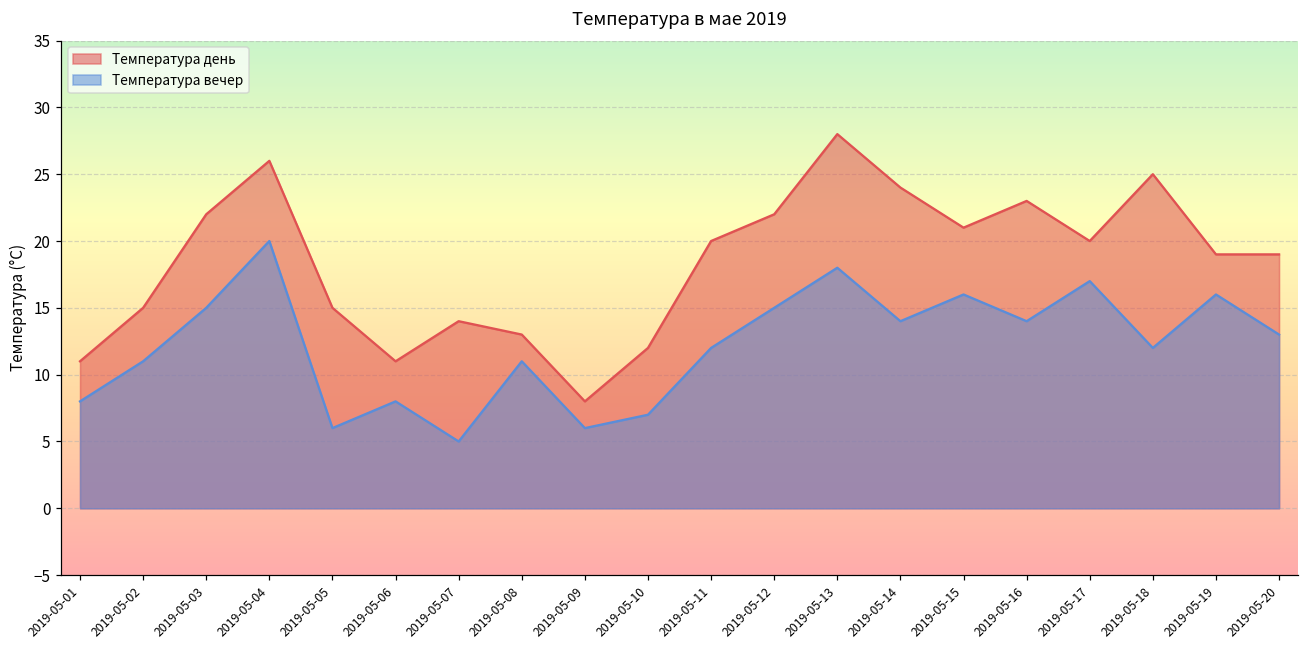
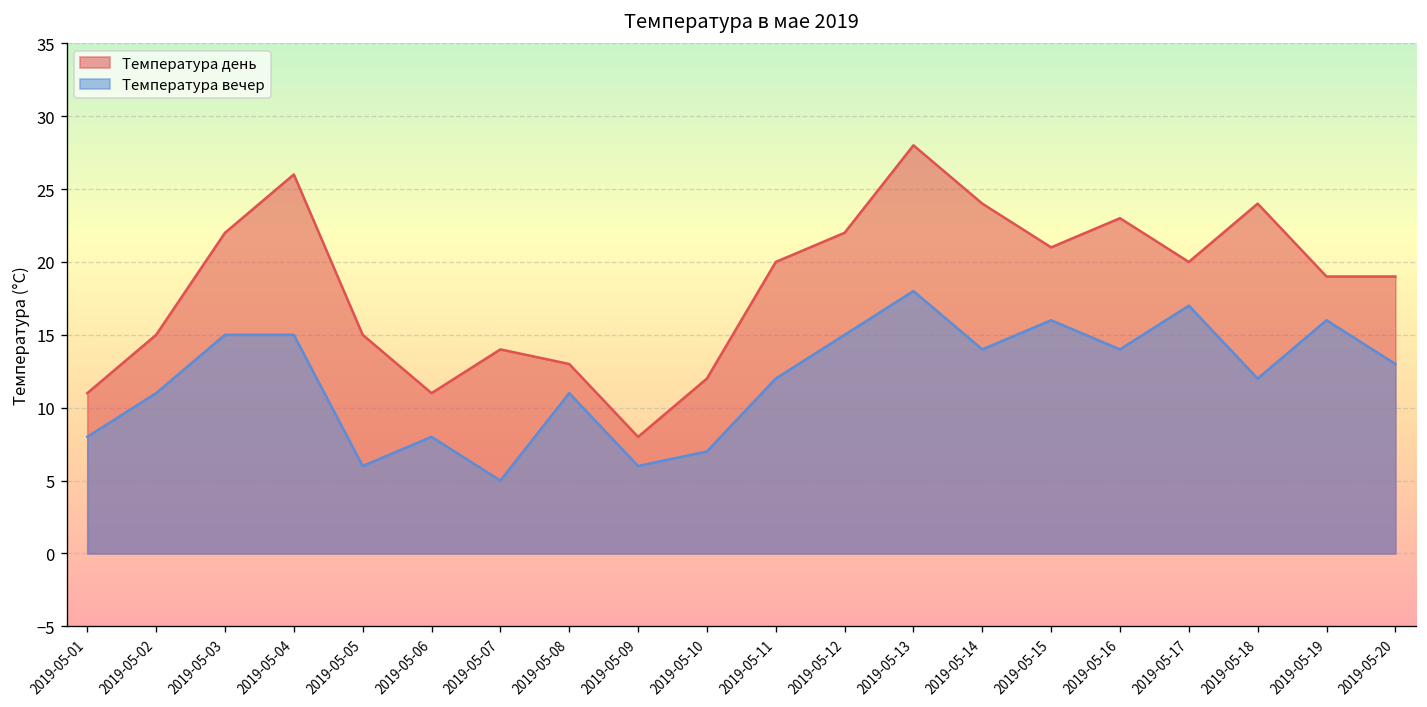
  {
    "Температура день": {
      "2019-05-01": 11,
      "2019-05-02": 15,
      "2019-05-03": 22,
      "2019-05-04": 26,
      "2019-05-05": 15,
      "2019-05-06": 11,
      "2019-05-07": 14,
      "2019-05-08": 13,
      "2019-05-09": 8,
      "2019-05-10": 12,
      "2019-05-11": 20,
      "2019-05-12": 22,
      "2019-05-13": 28,
      "2019-05-14": 24,
      "2019-05-15": 21,
      "2019-05-16": 23,
      "2019-05-17": 20,
-     "2019-05-18": 25,
+     "2019-05-18": 24,
      "2019-05-19": 19,
      "2019-05-20": 19
    },
    "Температура вечер": {
      "2019-05-01": 8,
      "2019-05-02": 11,
      "2019-05-03": 15,
-     "2019-05-04": 20,
+     "2019-05-04": 15,
      "2019-05-05": 6,
      "2019-05-06": 8,
      "2019-05-07": 5,
      "2019-05-08": 11,
      "2019-05-09": 6,
      "2019-05-10": 7,
      "2019-05-11": 12,
      "2019-05-12": 15,
      "2019-05-13": 18,
      "2019-05-14": 14,
      "2019-05-15": 16,
      "2019-05-16": 14,
      "2019-05-17": 17,
      "2019-05-18": 12,
      "2019-05-19": 16,
      "2019-05-20": 13
    }
  }
